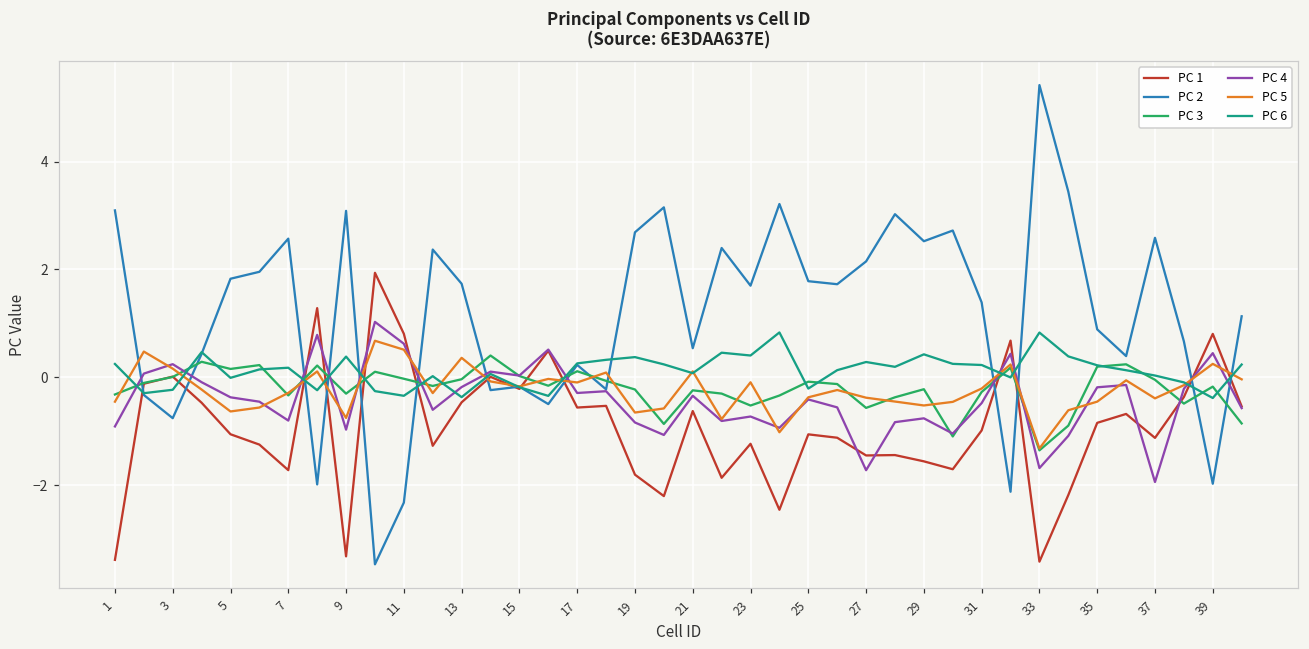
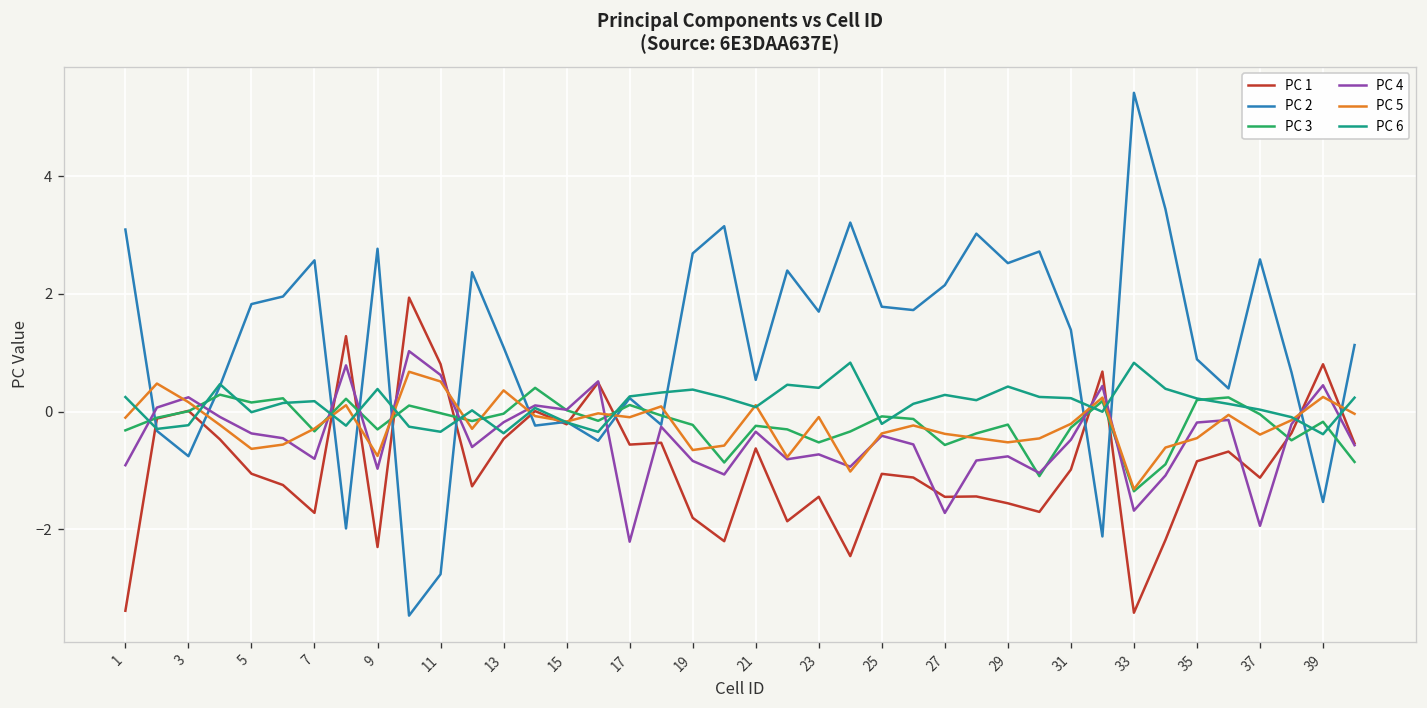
  {
    "PC 1": {
      "1": -3.4,
      "5": -1.1,
      "7": -1.7,
-     "9": -3.3,
+     "9": -2.3,
      "11": 0.8,
      "13": -0.5,
      "17": -0.6,
      "19": -1.8,
      "21": -0.6,
-     "23": -1.2,
+     "23": -1.4,
      "25": -1.1,
      "27": -1.4,
      "29": -1.6,
      "31": -1.0,
      "33": -3.4,
      "35": -0.8,
      "37": -1.1,
      "39": 0.8
    },
    "PC 2": {
      "1": 3.1,
      "3": -0.8,
      "5": 1.8,
      "7": 2.6,
-     "9": 3.1,
-     "11": -2.3,
-     "13": 1.7,
+     "9": 2.8,
+     "11": -2.8,
+     "13": 1.1,
      "19": 2.7,
      "21": 0.5,
      "23": 1.7,
      "25": 1.8,
      "27": 2.1,
      "29": 2.5,
      "31": 1.4,
      "33": 5.4,
      "35": 0.9,
      "37": 2.6,
-     "39": -2.0
+     "39": -1.5
    },
    "PC 4": {
      "1": -0.9,
      "3": 0.2,
      "5": -0.4,
      "7": -0.8,
      "9": -1.0,
      "11": 0.6,
      "13": -0.2,
-     "17": -0.3,
+     "17": -2.2,
      "19": -0.8,
      "21": -0.3,
      "23": -0.7,
      "27": -1.7,
      "29": -0.8,
      "31": -0.5,
      "33": -1.7,
      "35": -0.2,
      "37": -1.9,
      "39": 0.4
    },
    "PC 5": {
-     "1": -0.5,
+     "1": -0.1,
      "3": 0.2,
      "5": -0.6,
      "9": -0.8,
      "11": 0.5,
      "13": 0.4,
      "17": -0.1,
      "19": -0.7,
      "23": -0.1,
      "27": -0.4,
      "29": -0.5,
      "31": -0.2,
      "35": -0.5,
      "37": -0.4,
      "39": 0.2
    }
  }
